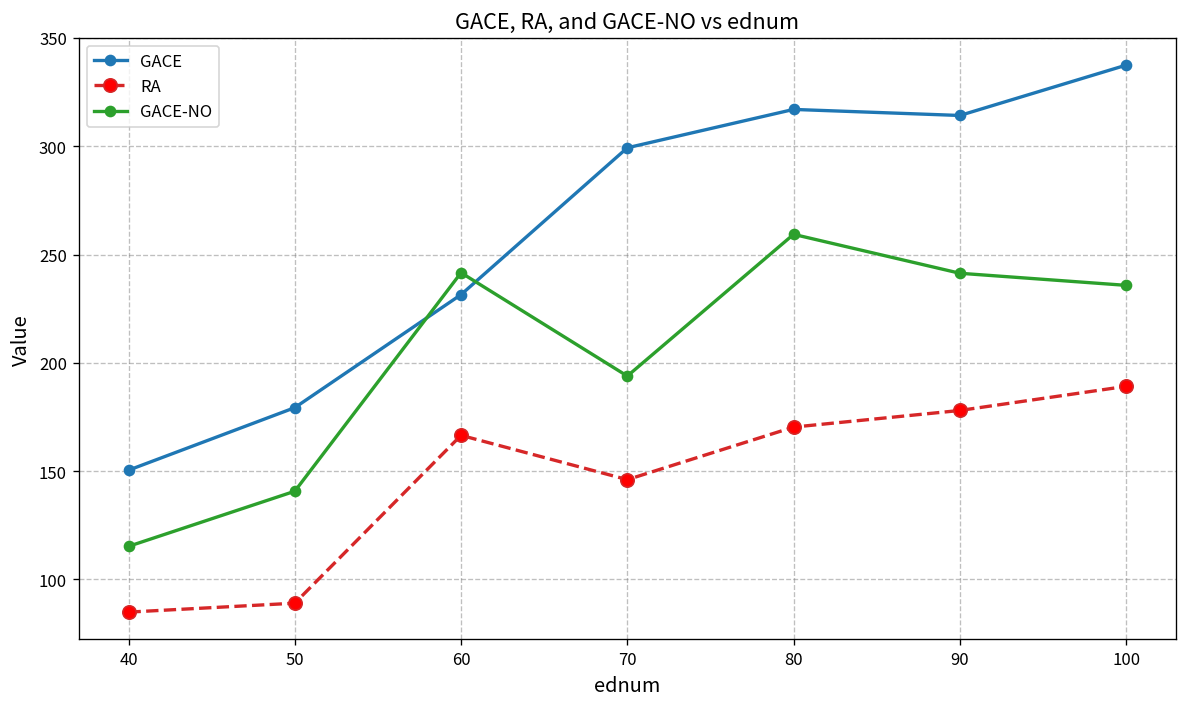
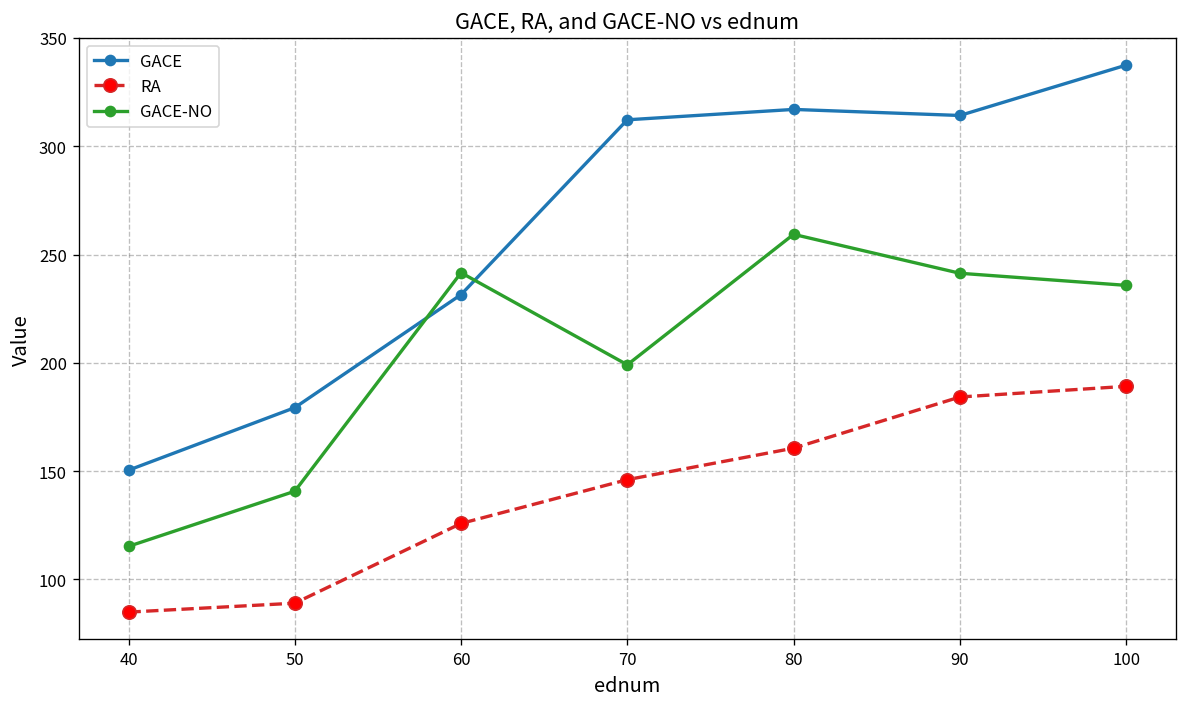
  {
    "GACE": {
      "40": 150,
      "50": 179,
      "60": 232,
-     "70": 299,
+     "70": 312,
      "80": 317,
      "90": 314,
      "100": 337
    },
    "RA": {
      "40": 85,
      "50": 89,
-     "60": 167,
+     "60": 126,
      "70": 146,
-     "80": 170,
-     "90": 178,
+     "80": 161,
+     "90": 184,
      "100": 189
    },
    "GACE-NO": {
      "40": 115,
      "50": 141,
      "60": 242,
-     "70": 194,
+     "70": 199,
      "80": 259,
      "90": 241,
      "100": 236
    }
  }
